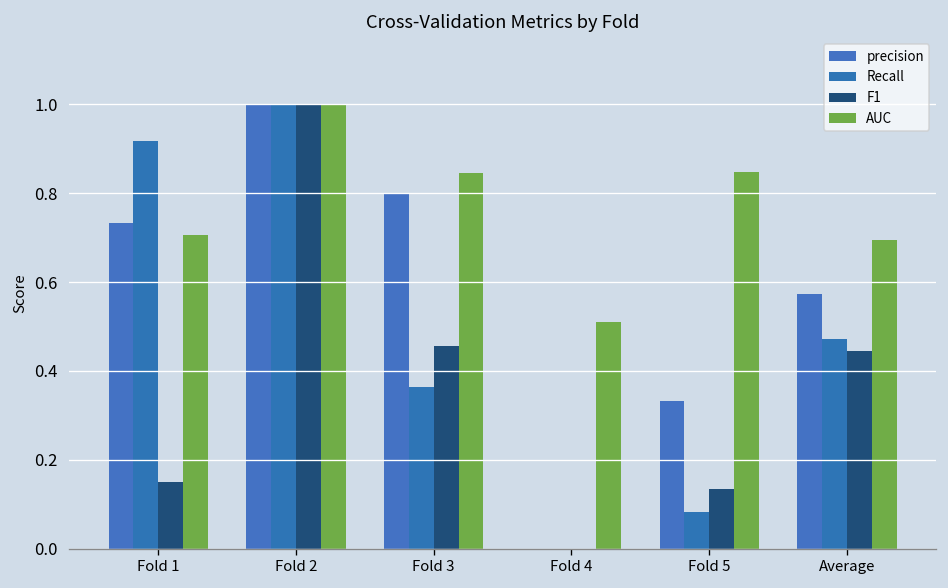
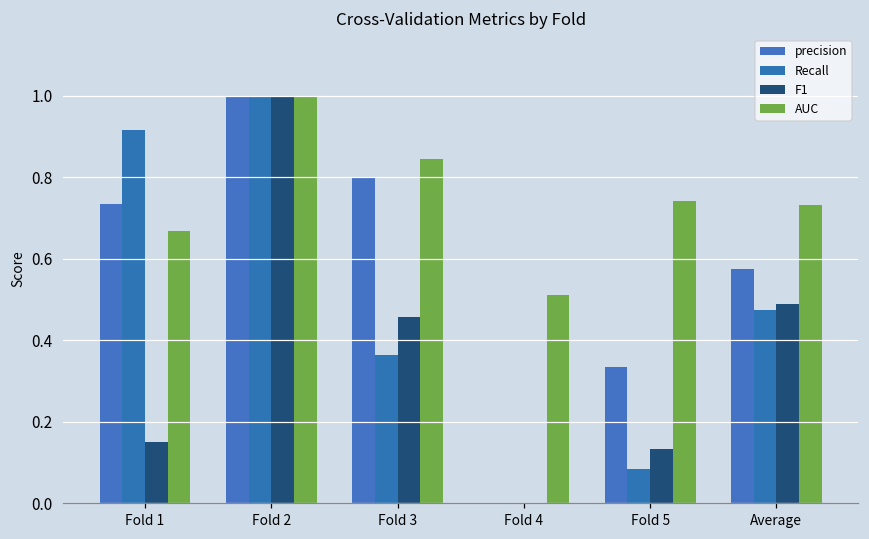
  {
    "F1": {
      "Fold 1": 0.15,
      "Fold 2": 1.00,
      "Fold 3": 0.46,
      "Fold 4": 0.00,
      "Fold 5": 0.13,
-     "Average": 0.45
+     "Average": 0.49
    },
    "AUC": {
-     "Fold 1": 0.71,
+     "Fold 1": 0.67,
      "Fold 2": 1.00,
      "Fold 3": 0.85,
      "Fold 4": 0.51,
-     "Fold 5": 0.85,
-     "Average": 0.70
+     "Fold 5": 0.74,
+     "Average": 0.73
    }
  }
